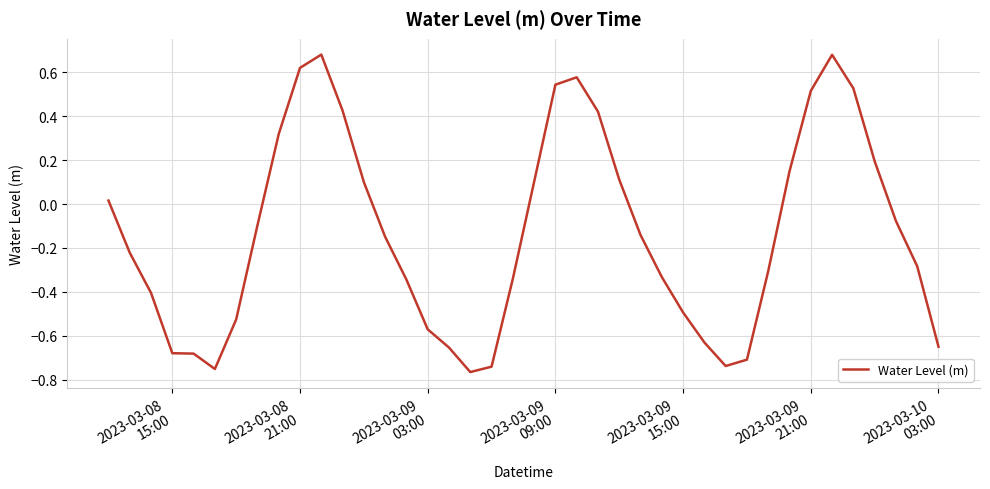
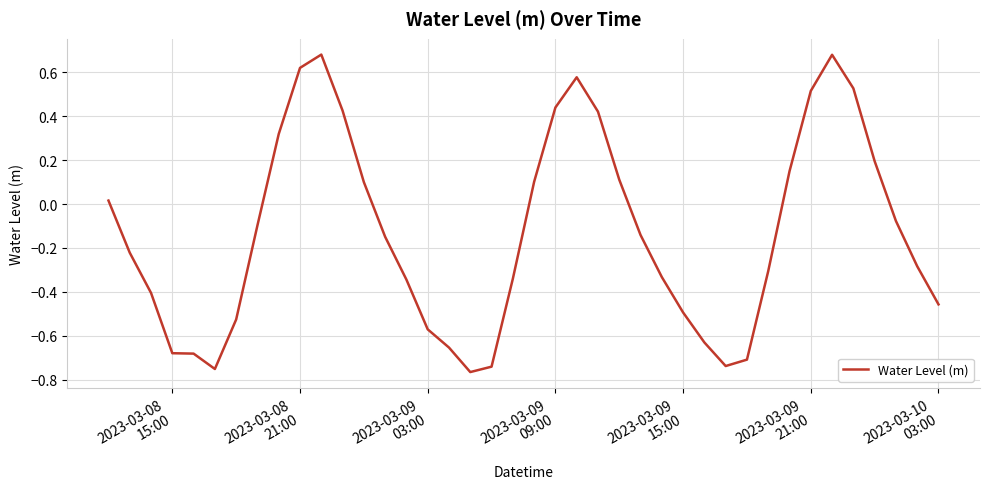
  {
    "2023-03-08 15:00": -0.68,
    "2023-03-08 21:00": 0.62,
    "2023-03-09 03:00": -0.57,
-   "2023-03-09 09:00": 0.54,
+   "2023-03-09 09:00": 0.44,
    "2023-03-09 15:00": -0.49,
    "2023-03-09 21:00": 0.52,
-   "2023-03-10 03:00": -0.65
+   "2023-03-10 03:00": -0.46
  }
